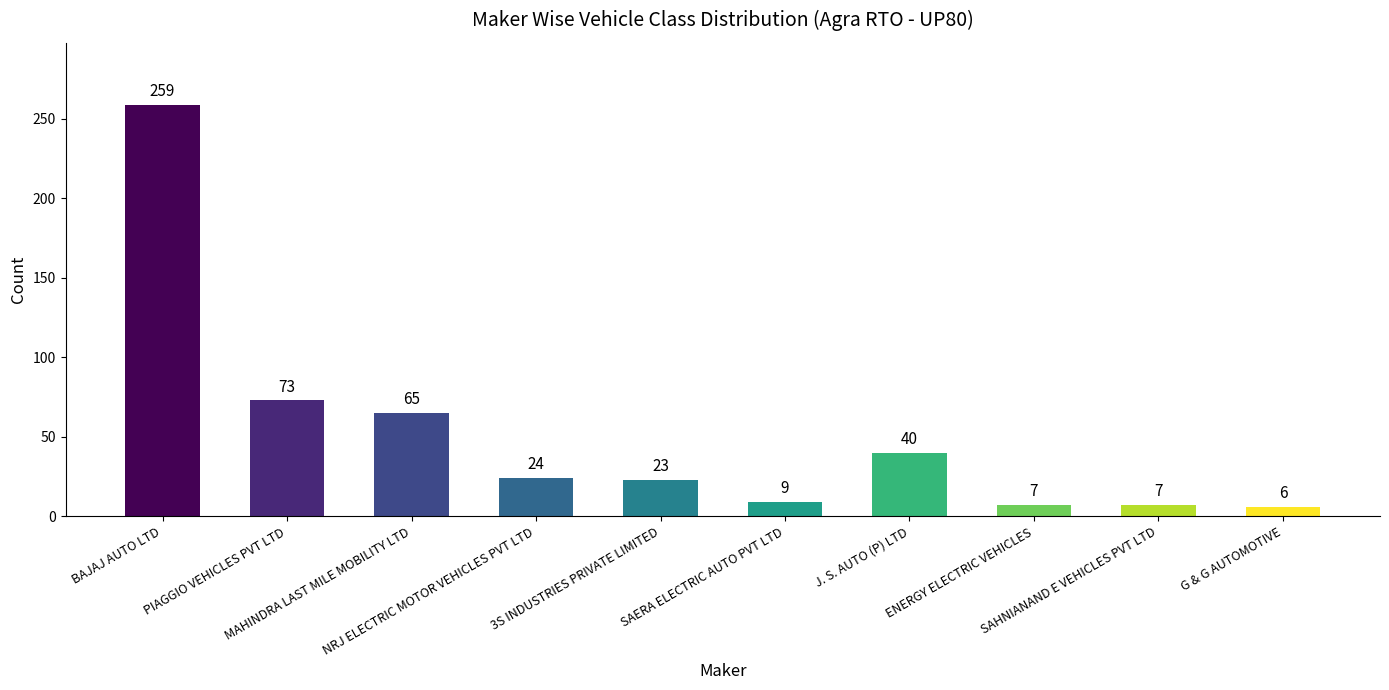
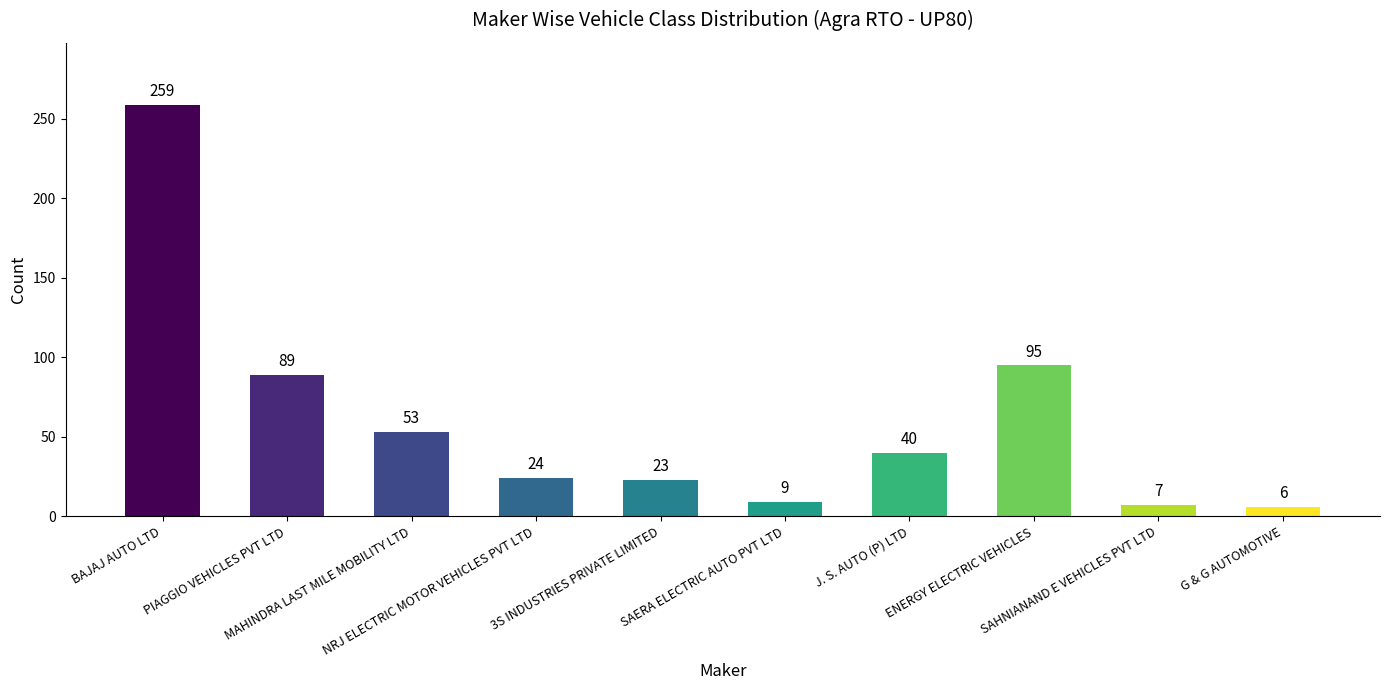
  {
    "BAJAJ AUTO LTD": 259,
-   "PIAGGIO VEHICLES PVT LTD": 73,
-   "MAHINDRA LAST MILE MOBILITY LTD": 65,
+   "PIAGGIO VEHICLES PVT LTD": 89,
+   "MAHINDRA LAST MILE MOBILITY LTD": 53,
    "NRJ ELECTRIC MOTOR VEHICLES PVT LTD": 24,
    "3S INDUSTRIES PRIVATE LIMITED": 23,
    "SAERA ELECTRIC AUTO PVT LTD": 9,
    "J. S. AUTO (P) LTD": 40,
-   "ENERGY ELECTRIC VEHICLES": 7,
+   "ENERGY ELECTRIC VEHICLES": 95,
    "SAHNIANAND E VEHICLES PVT LTD": 7,
    "G & G AUTOMOTIVE": 6
  }
